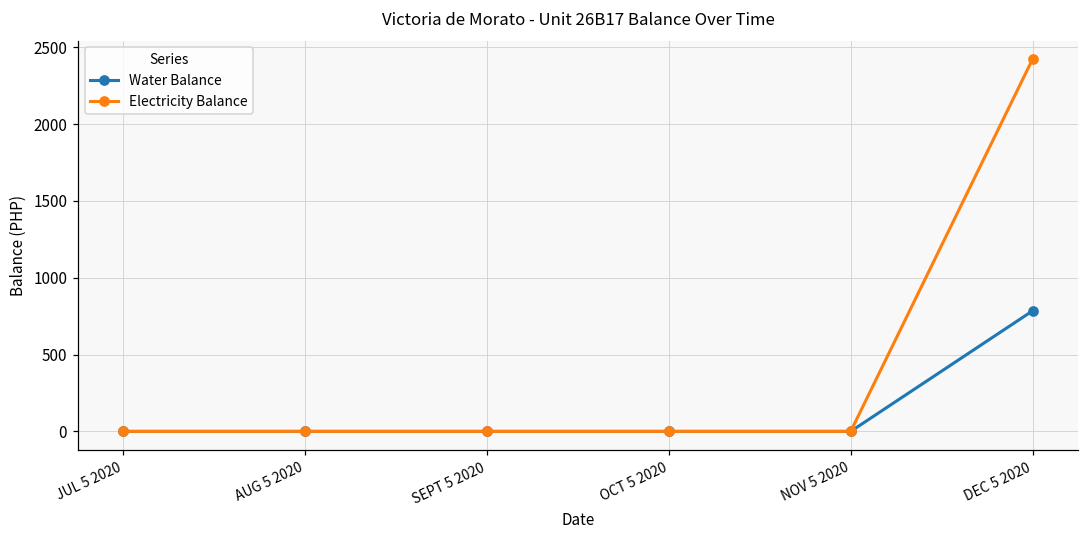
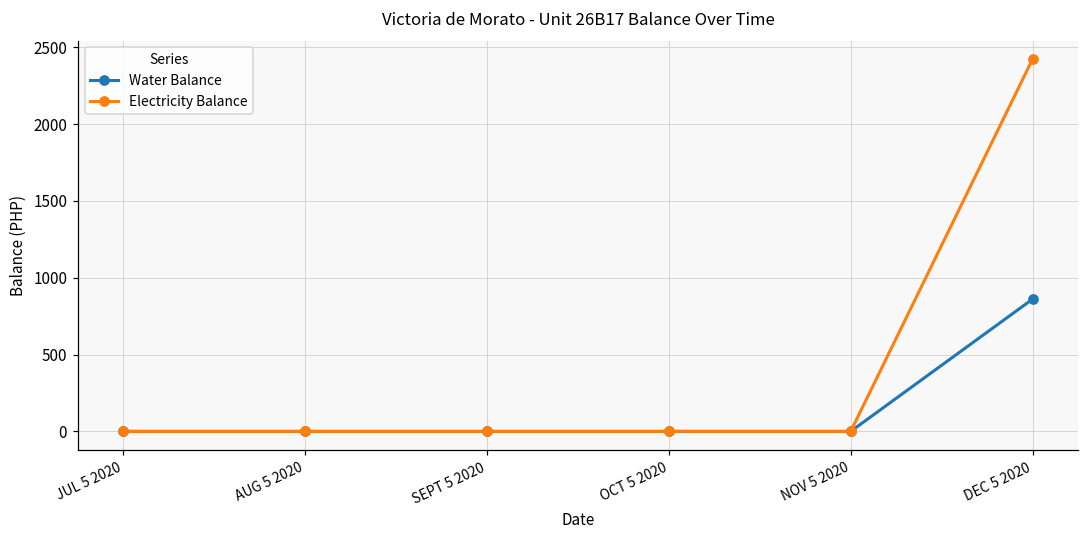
  {
    "Water Balance": {
-     "DEC 5 2020": 780
+     "DEC 5 2020": 860
    },
    "Electricity Balance": {
      "DEC 5 2020": 2420
    }
  }
